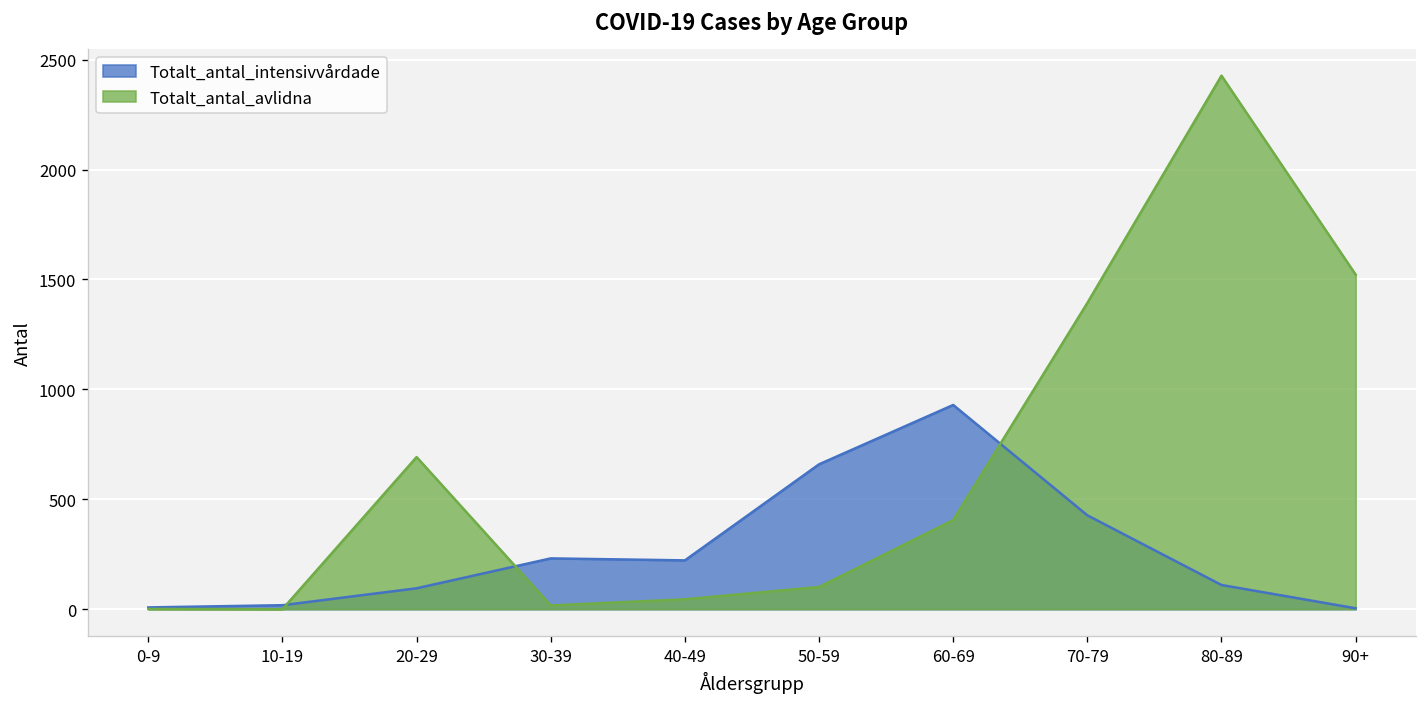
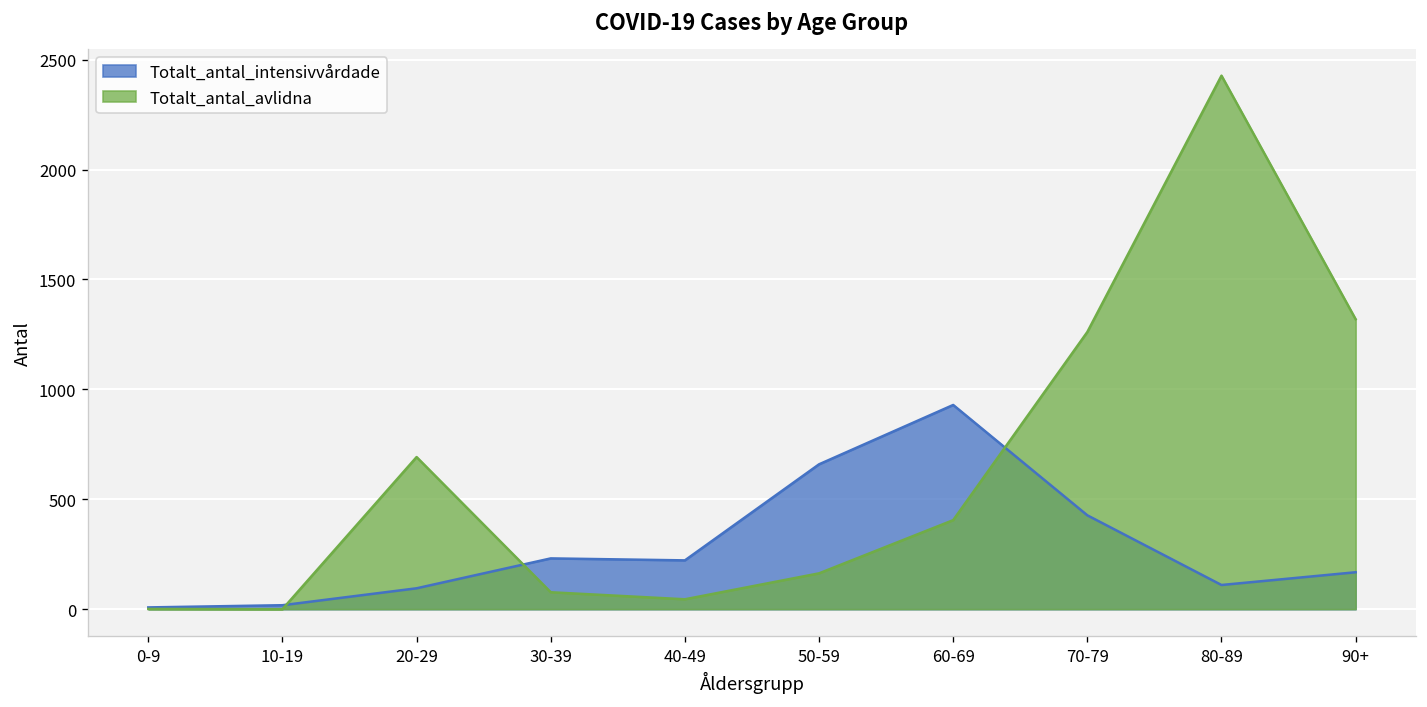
  {
    "Totalt_antal_intensivvårdade": {
      "10-19": 20,
      "20-29": 100,
      "30-39": 230,
      "40-49": 220,
      "50-59": 660,
      "60-69": 930,
      "70-79": 430,
      "80-89": 110,
-     "90+": 0
+     "90+": 170
    },
    "Totalt_antal_avlidna": {
      "10-19": 0,
      "20-29": 690,
-     "30-39": 20,
+     "30-39": 80,
      "40-49": 50,
-     "50-59": 100,
+     "50-59": 160,
      "60-69": 410,
-     "70-79": 1390,
+     "70-79": 1260,
      "80-89": 2430,
-     "90+": 1520
+     "90+": 1320
    }
  }
